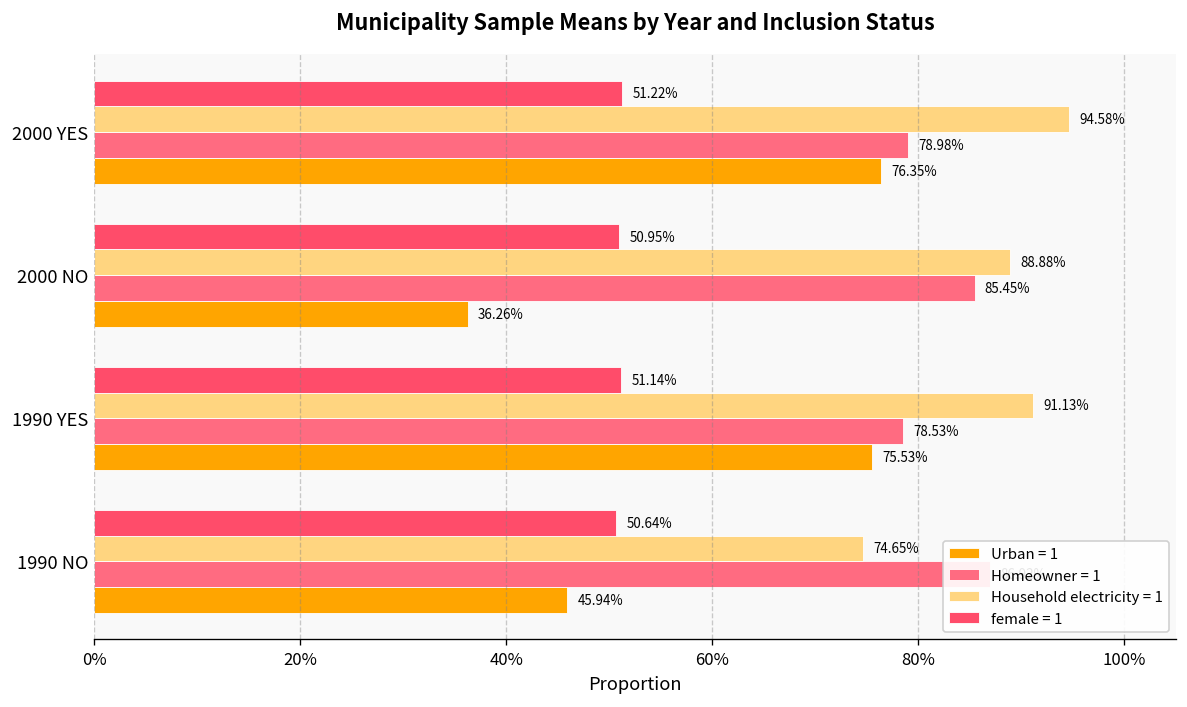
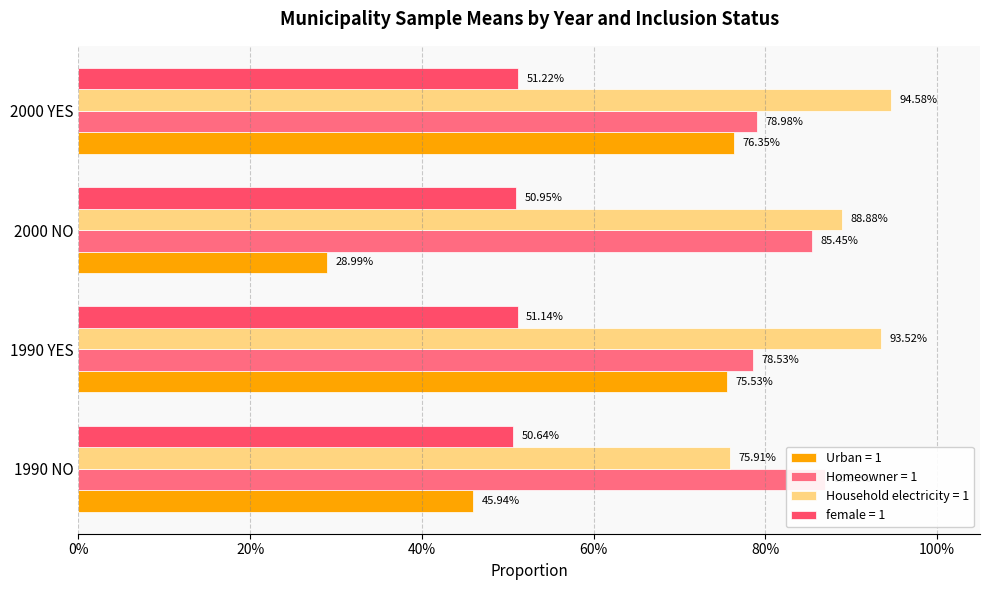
  {
    "Urban = 1": {
      "2000 YES": "76.35%",
-     "2000 NO": "36.26%",
+     "2000 NO": "28.99%",
      "1990 YES": "75.53%",
      "1990 NO": "45.94%"
    },
    "Household electricity = 1": {
      "2000 YES": "94.58%",
      "2000 NO": "88.88%",
-     "1990 YES": "91.13%",
-     "1990 NO": "74.65%"
+     "1990 YES": "93.52%",
+     "1990 NO": "75.91%"
    }
  }
